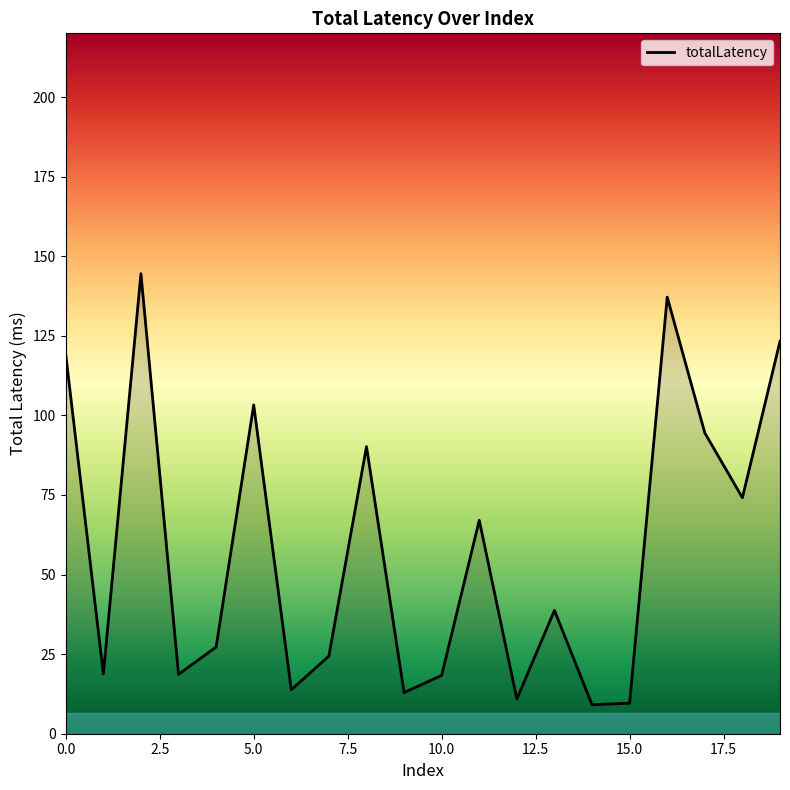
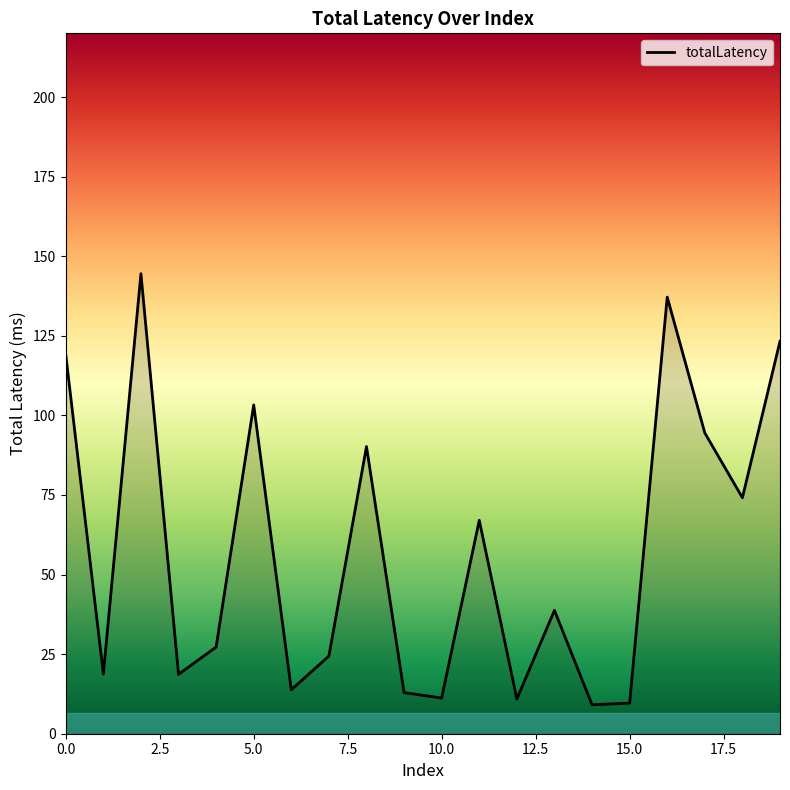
  {
    "0.0": 119,
    "5.0": 103,
-   "10.0": 18,
+   "10.0": 11,
    "15.0": 10
  }
